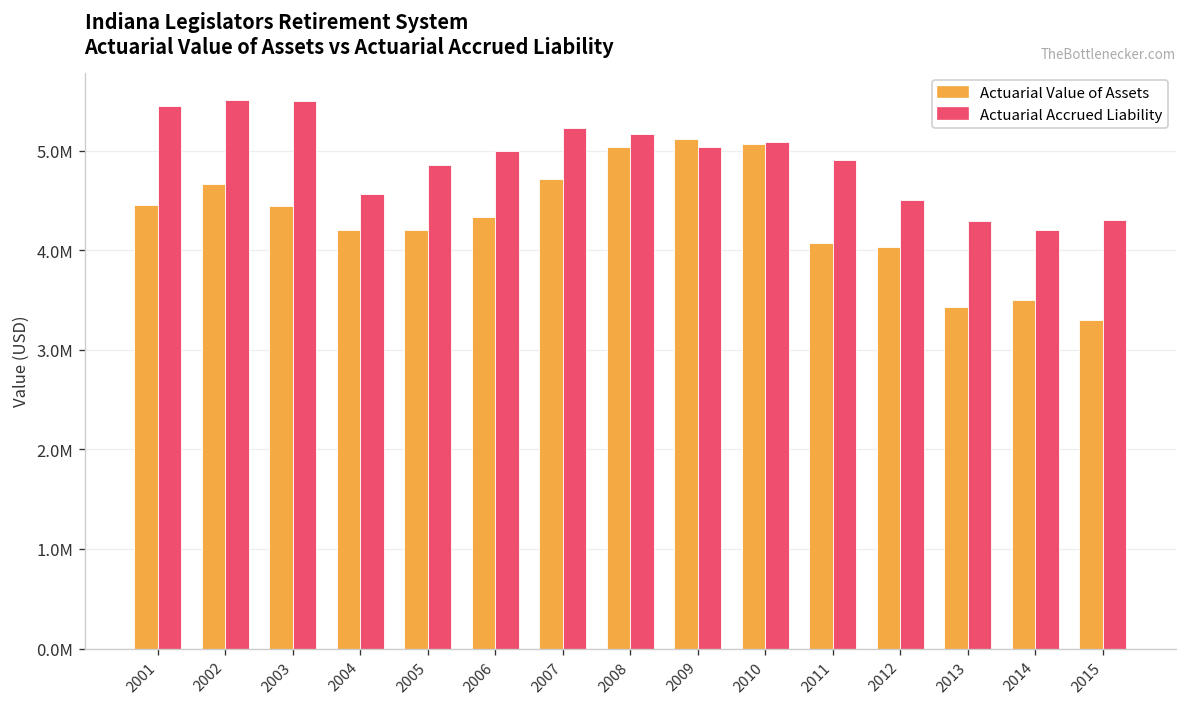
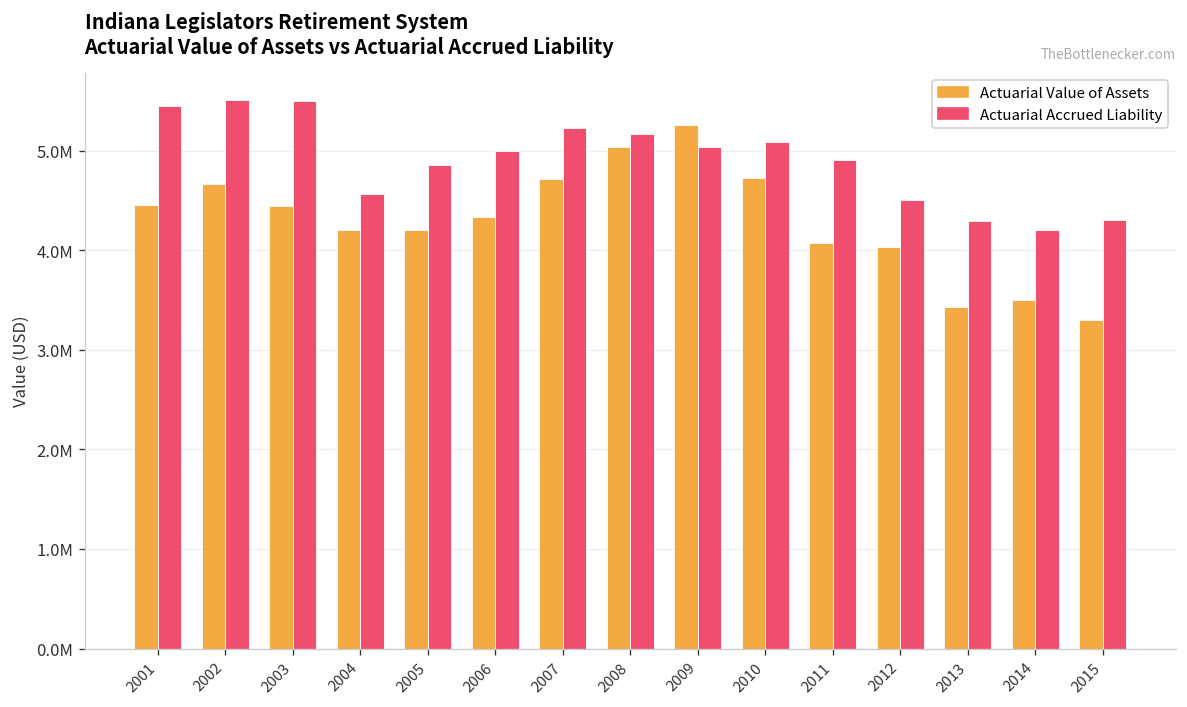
  {
    "Actuarial Value of Assets": {
      "2001": 4500000,
      "2002": 4700000,
      "2003": 4400000,
      "2004": 4200000,
      "2005": 4200000,
      "2006": 4300000,
      "2007": 4700000,
      "2008": 5000000,
-     "2009": 5100000,
-     "2010": 5100000,
+     "2009": 5300000,
+     "2010": 4700000,
      "2011": 4100000,
      "2012": 4000000,
      "2013": 3400000,
      "2014": 3500000,
      "2015": 3300000
    },
    "Actuarial Accrued Liability": {
      "2001": 5500000,
      "2002": 5500000,
      "2003": 5500000,
      "2004": 4600000,
      "2005": 4900000,
      "2006": 5000000,
      "2007": 5200000,
      "2008": 5200000,
      "2009": 5000000,
      "2010": 5100000,
      "2011": 4900000,
      "2012": 4500000,
      "2013": 4300000,
      "2014": 4200000,
      "2015": 4300000
    }
  }
